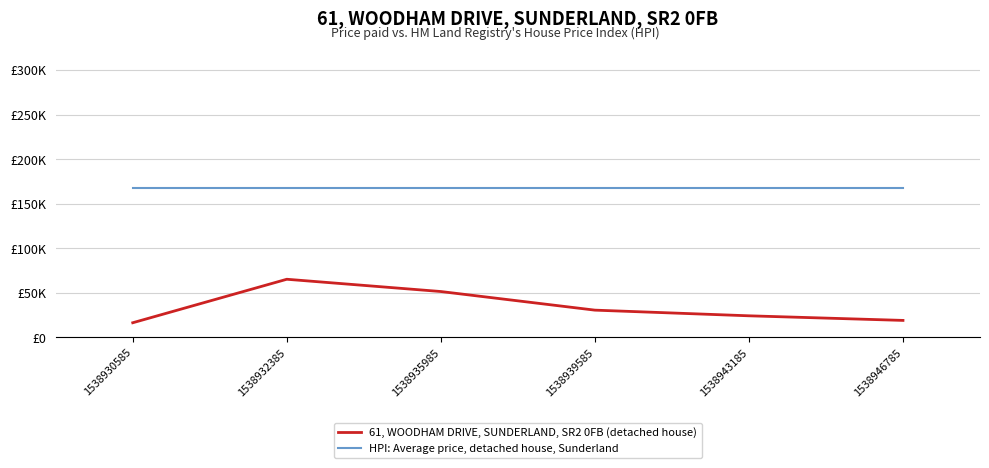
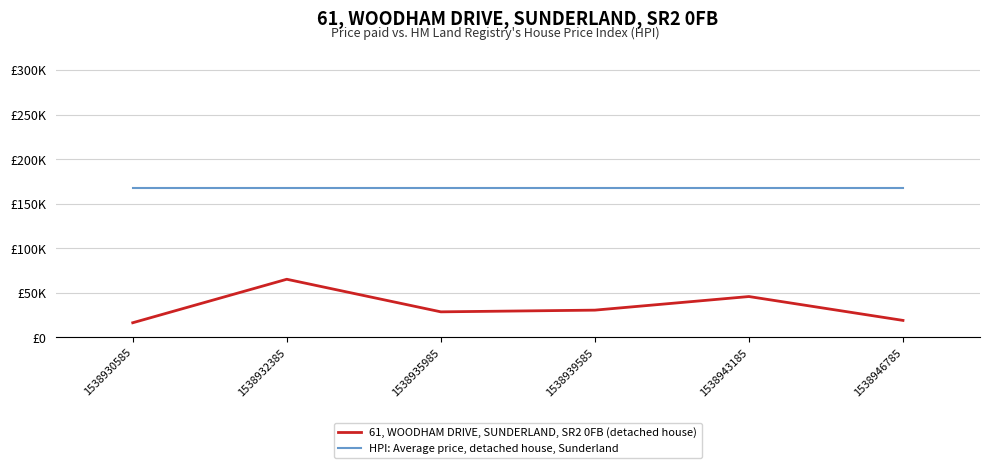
  {
    "61, WOODHAM DRIVE, SUNDERLAND, SR2 0FB (detached house)": {
      "1538930585": "£20000",
      "1538932385": "£70000",
-     "1538935985": "£50000",
+     "1538935985": "£30000",
      "1538939585": "£30000",
-     "1538943185": "£20000",
+     "1538943185": "£50000",
      "1538946785": "£20000"
    },
    "HPI: Average price, detached house, Sunderland": {
      "1538930585": "£170000",
      "1538932385": "£170000",
      "1538935985": "£170000",
      "1538939585": "£170000",
      "1538943185": "£170000",
      "1538946785": "£170000"
    }
  }
